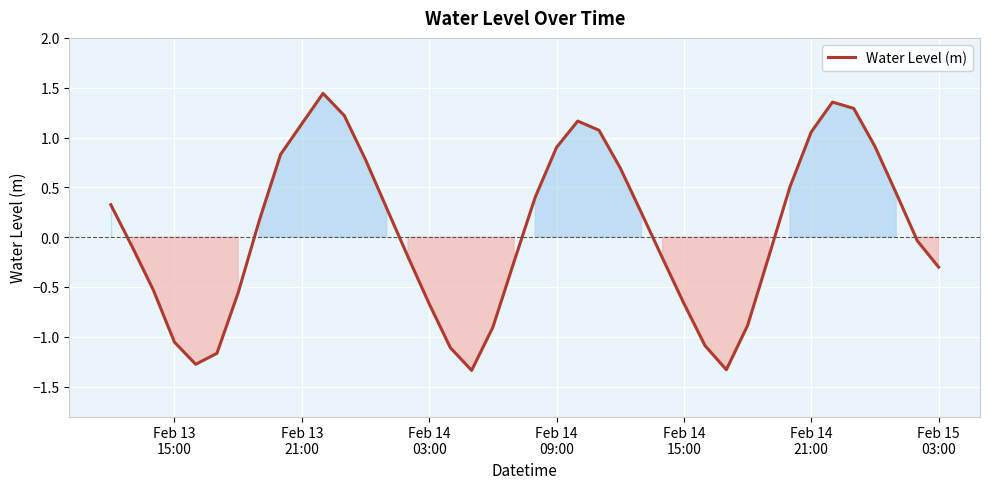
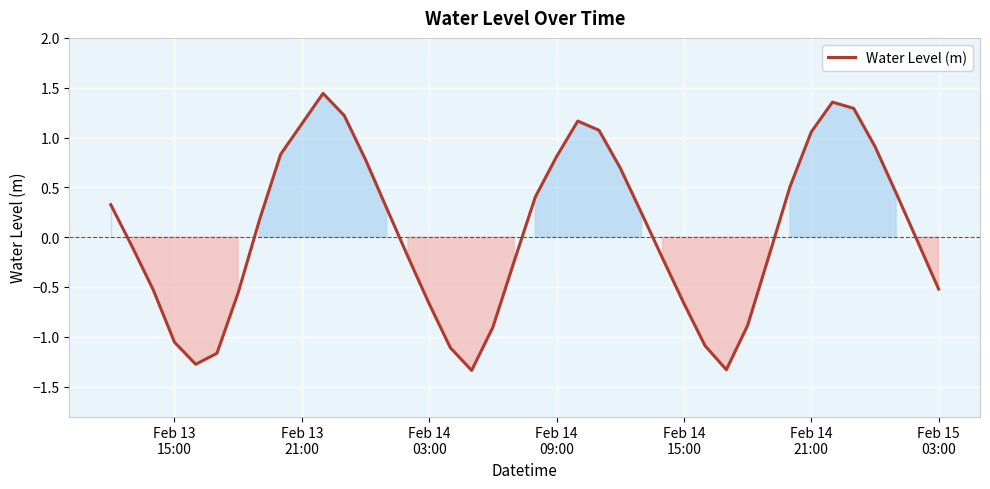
  {
    "Feb 13 15:00": -1.1,
    "Feb 13 21:00": 1.1,
    "Feb 14 03:00": -0.7,
-   "Feb 14 09:00": 0.9,
+   "Feb 14 09:00": 0.8,
    "Feb 14 15:00": -0.7,
    "Feb 14 21:00": 1.1,
-   "Feb 15 03:00": -0.3
+   "Feb 15 03:00": -0.5
  }
